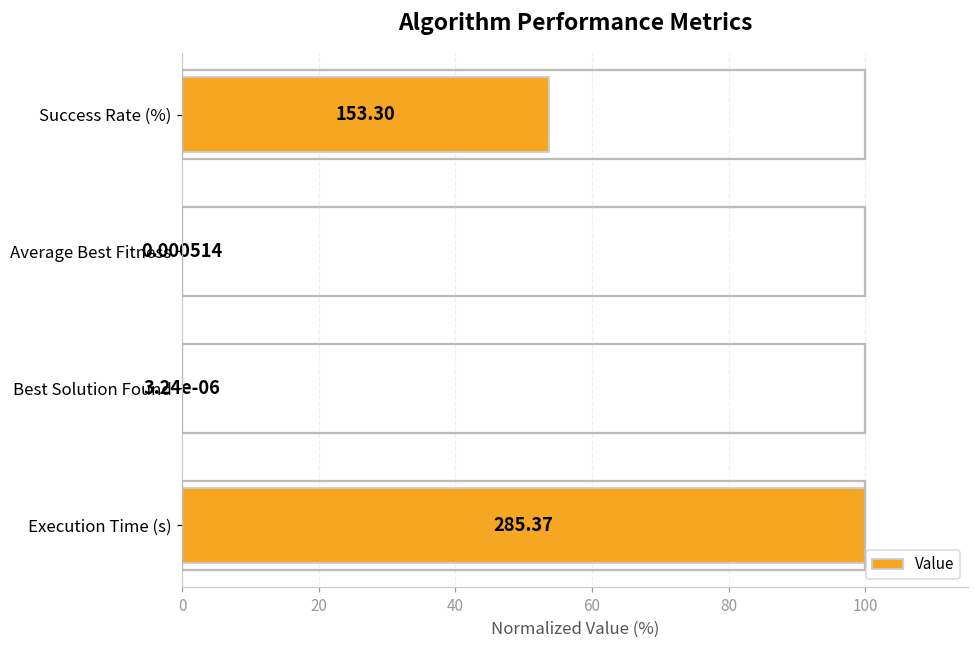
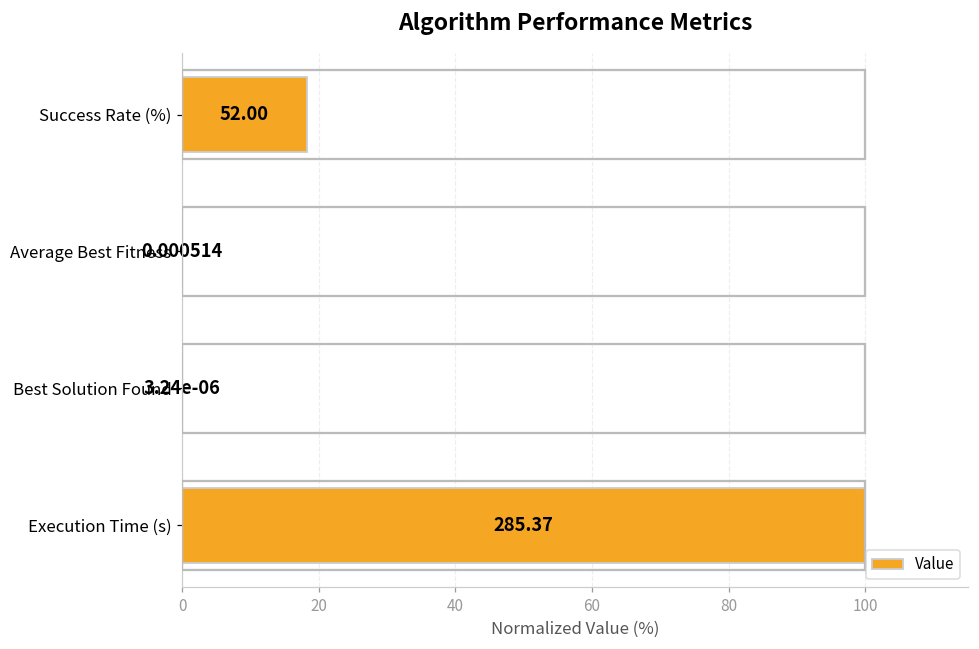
  {
-   "Success Rate (%)": "153.30",
+   "Success Rate (%)": "52.00",
    "Best Solution Found": "3.24e-06"
  }
